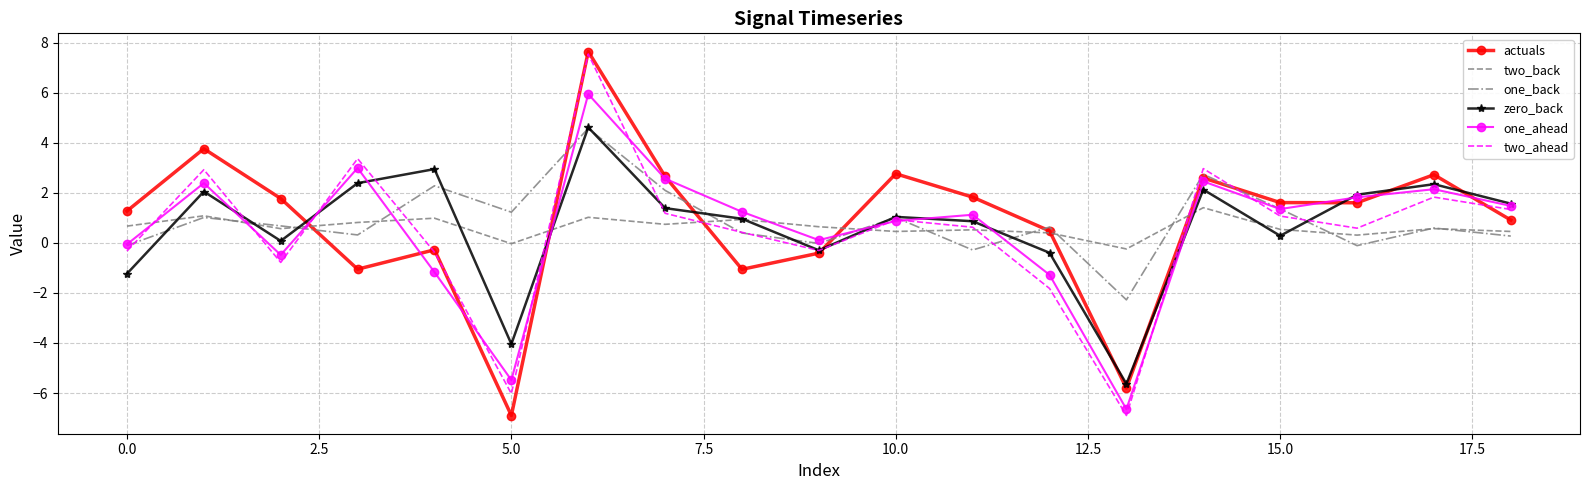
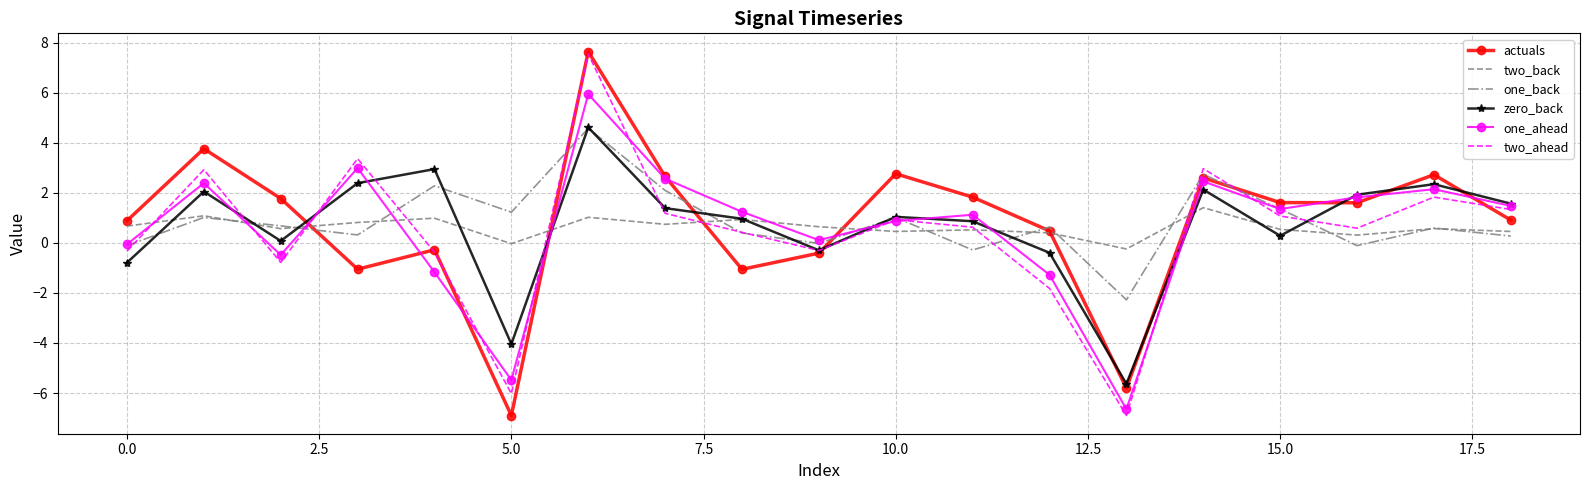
  {
    "actuals": {
-     "0.0": 1.3,
+     "0.0": 0.9,
      "5.0": -6.9,
      "10.0": 2.8,
      "15.0": 1.6
    },
    "zero_back": {
-     "0.0": -1.2,
+     "0.0": -0.8,
      "5.0": -4.0,
      "15.0": 0.3
    }
  }
